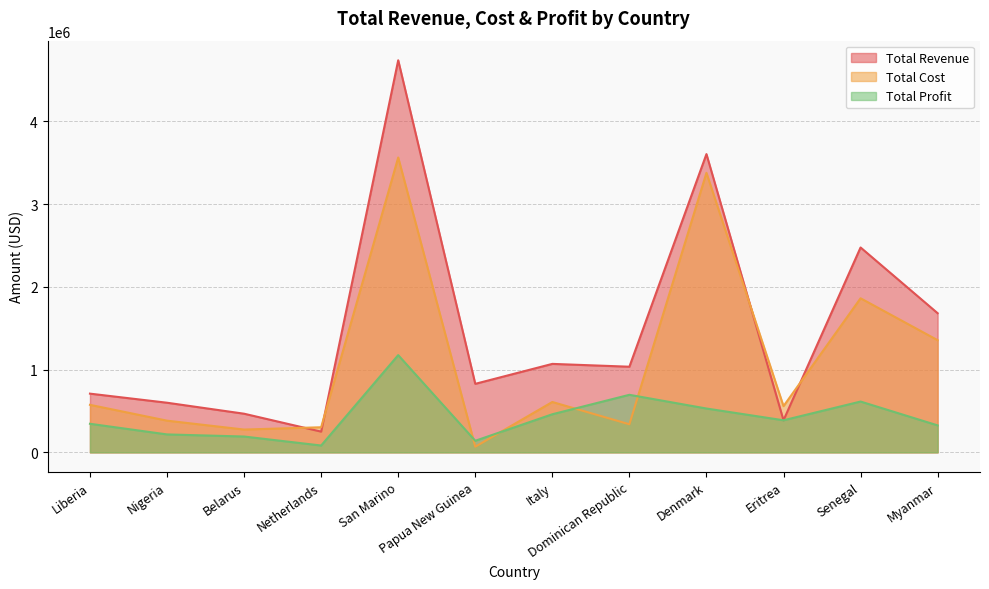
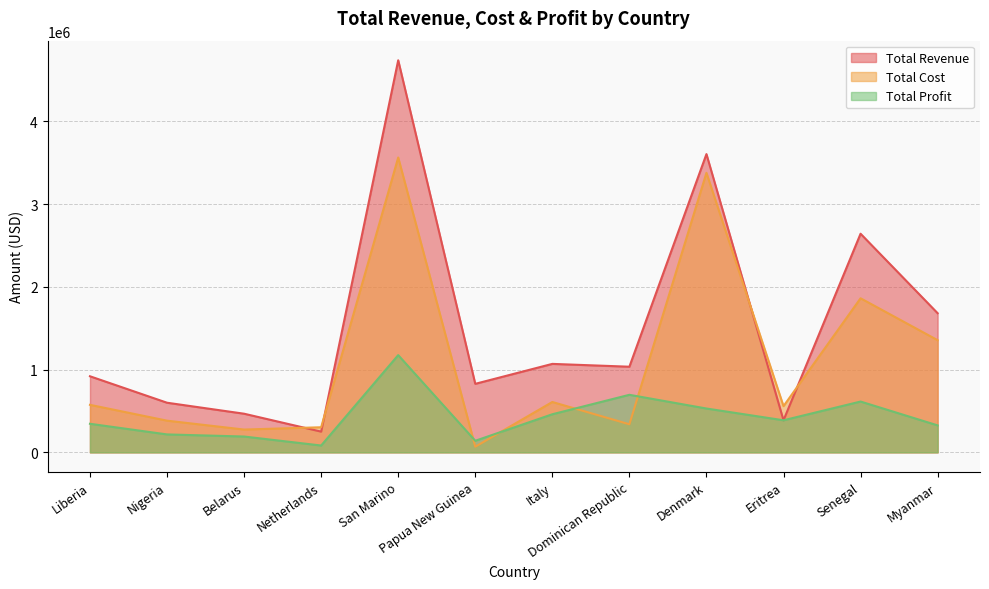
  {
    "Total Revenue": {
-     "Liberia": 700000,
+     "Liberia": 900000,
      "Nigeria": 600000,
      "Belarus": 500000,
      "Netherlands": 300000,
      "San Marino": 4700000,
      "Papua New Guinea": 800000,
      "Italy": 1100000,
      "Dominican Republic": 1000000,
      "Denmark": 3600000,
-     "Senegal": 2500000,
+     "Senegal": 2600000,
      "Myanmar": 1700000
    },
    "Total Cost": {
      "Liberia": 600000,
      "Nigeria": 400000,
      "Belarus": 300000,
      "Netherlands": 300000,
      "San Marino": 3600000,
      "Papua New Guinea": 100000,
      "Italy": 600000,
      "Dominican Republic": 300000,
      "Denmark": 3400000,
      "Eritrea": 600000,
      "Senegal": 1900000,
      "Myanmar": 1400000
    },
    "Total Profit": {
      "Liberia": 300000,
      "Nigeria": 200000,
      "Belarus": 200000,
      "Netherlands": 100000,
      "San Marino": 1200000,
      "Papua New Guinea": 100000,
      "Italy": 500000,
      "Dominican Republic": 700000,
      "Denmark": 500000,
      "Senegal": 600000,
      "Myanmar": 300000
    }
  }
